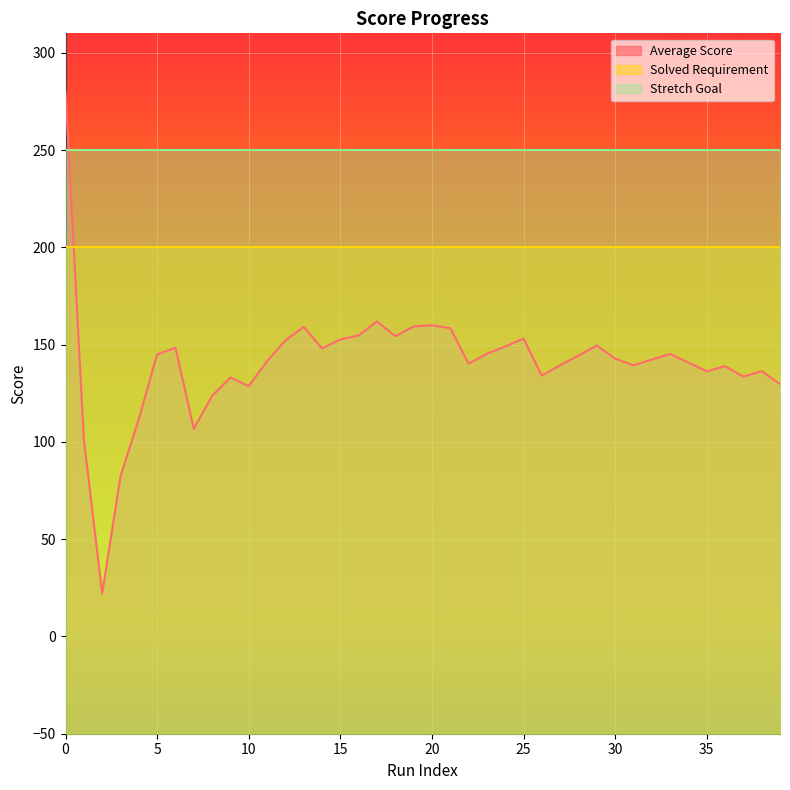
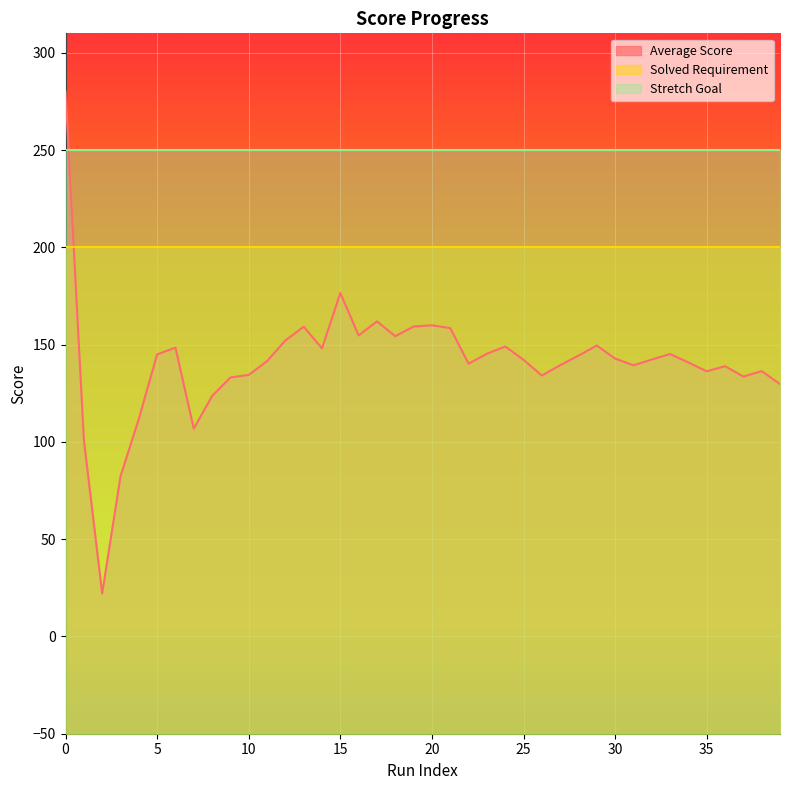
  {
    "Average Score": {
      "0": 280,
      "5": 145,
-     "10": 129,
-     "15": 153,
+     "10": 134,
+     "15": 177,
      "20": 160,
-     "25": 153,
+     "25": 142,
      "30": 143,
      "35": 136
    },
    "Solved Requirement": {
      "0": 200,
      "5": 200,
      "10": 200,
      "15": 200,
      "20": 200,
      "25": 200,
      "30": 200,
      "35": 200
    },
    "Stretch Goal": {
      "0": 250,
      "5": 250,
      "10": 250,
      "15": 250,
      "20": 250,
      "25": 250,
      "30": 250,
      "35": 250
    }
  }
